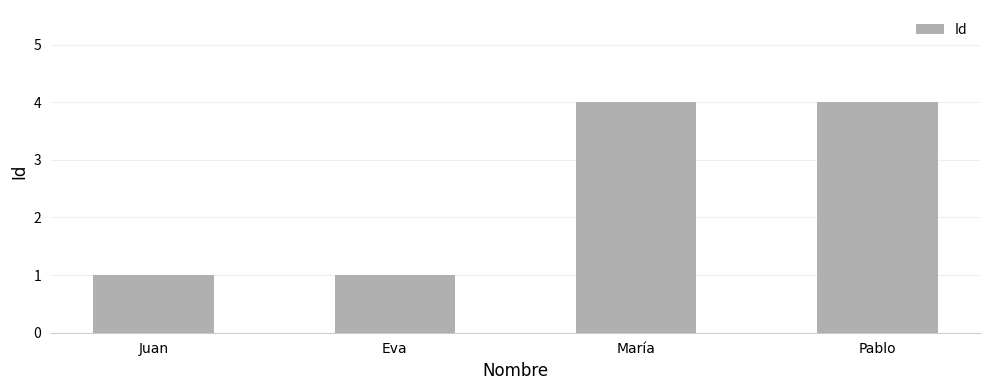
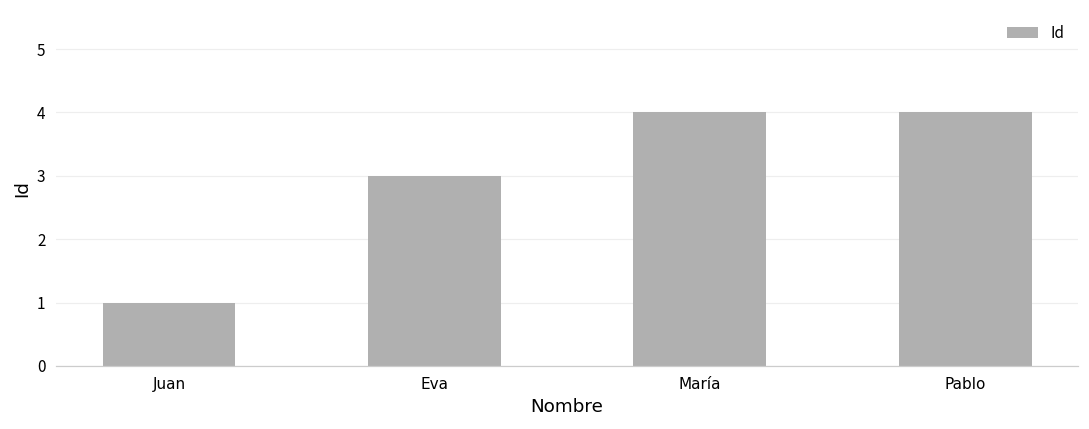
  {
    "Juan": 1,
-   "Eva": 1,
+   "Eva": 3,
    "María": 4,
    "Pablo": 4
  }
